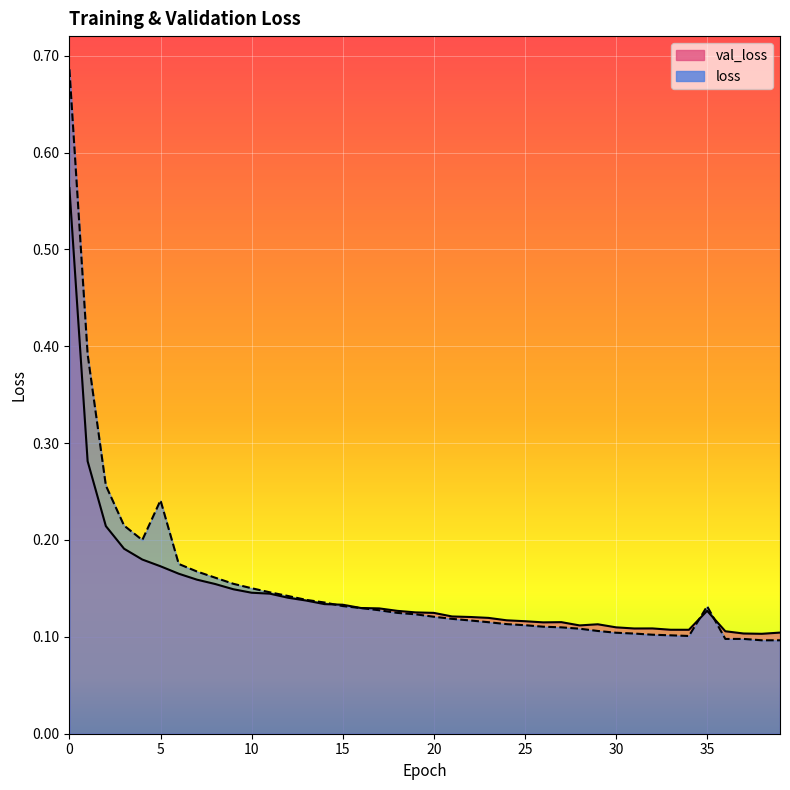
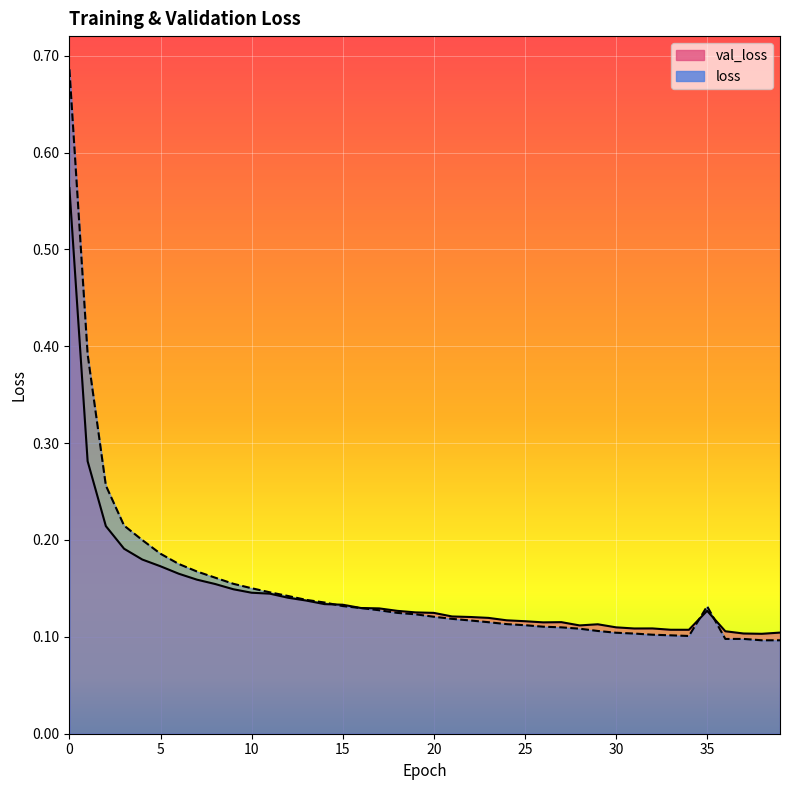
  {
    "val_loss": {
      "0": 0.56,
      "5": 0.17,
      "10": 0.15,
      "20": 0.12,
      "25": 0.12,
      "30": 0.11,
      "35": 0.13
    },
    "loss": {
      "0": 0.69,
-     "5": 0.24,
+     "5": 0.19,
      "10": 0.15,
      "20": 0.12,
      "25": 0.11,
      "30": 0.10,
      "35": 0.13
    }
  }
